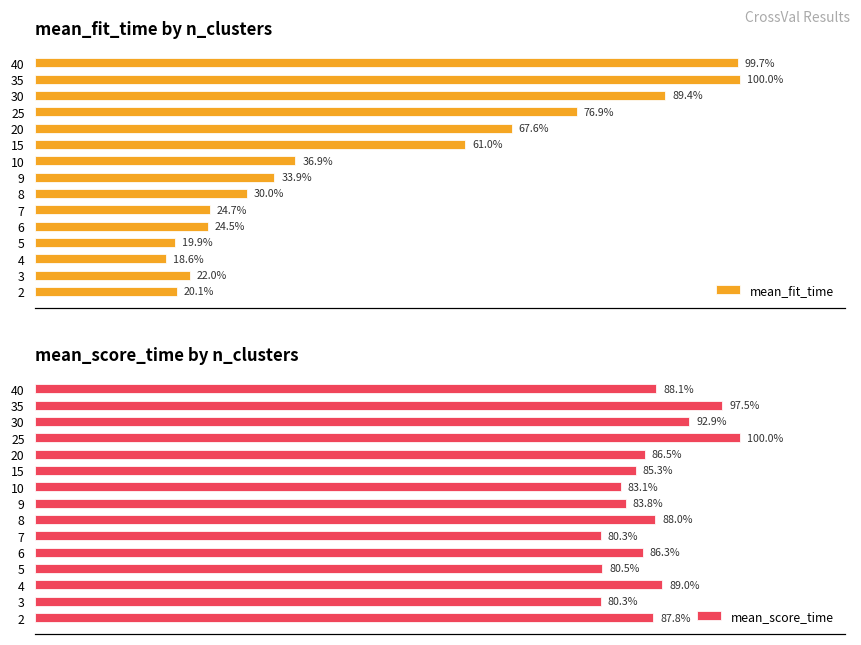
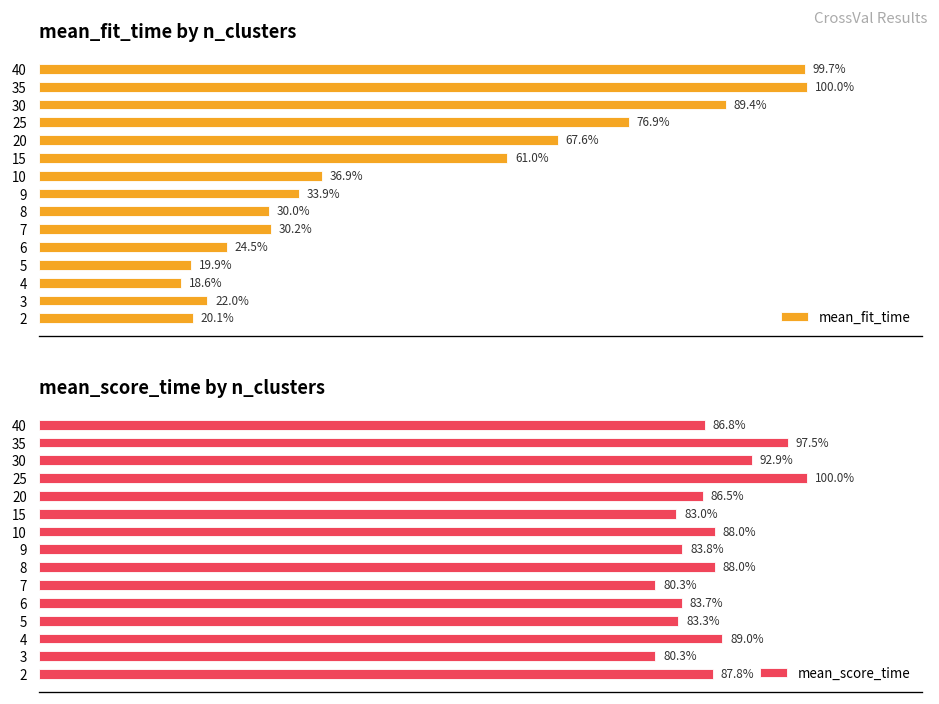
  {
    "mean_fit_time by n_clusters": {
      "40": "99.7%",
      "35": "100.0%",
      "30": "89.4%",
      "25": "76.9%",
      "20": "67.6%",
      "15": "61.0%",
      "10": "36.9%",
      "9": "33.9%",
      "8": "30.0%",
-     "7": "24.7%",
+     "7": "30.2%",
      "6": "24.5%",
      "5": "19.9%",
      "4": "18.6%",
      "3": "22.0%",
      "2": "20.1%"
    },
    "mean_score_time by n_clusters": {
-     "40": "88.1%",
+     "40": "86.8%",
      "35": "97.5%",
      "30": "92.9%",
      "25": "100.0%",
      "20": "86.5%",
-     "15": "85.3%",
-     "10": "83.1%",
+     "15": "83.0%",
+     "10": "88.0%",
      "9": "83.8%",
      "8": "88.0%",
      "7": "80.3%",
-     "6": "86.3%",
-     "5": "80.5%",
+     "6": "83.7%",
+     "5": "83.3%",
      "4": "89.0%",
      "3": "80.3%",
      "2": "87.8%"
    }
  }
